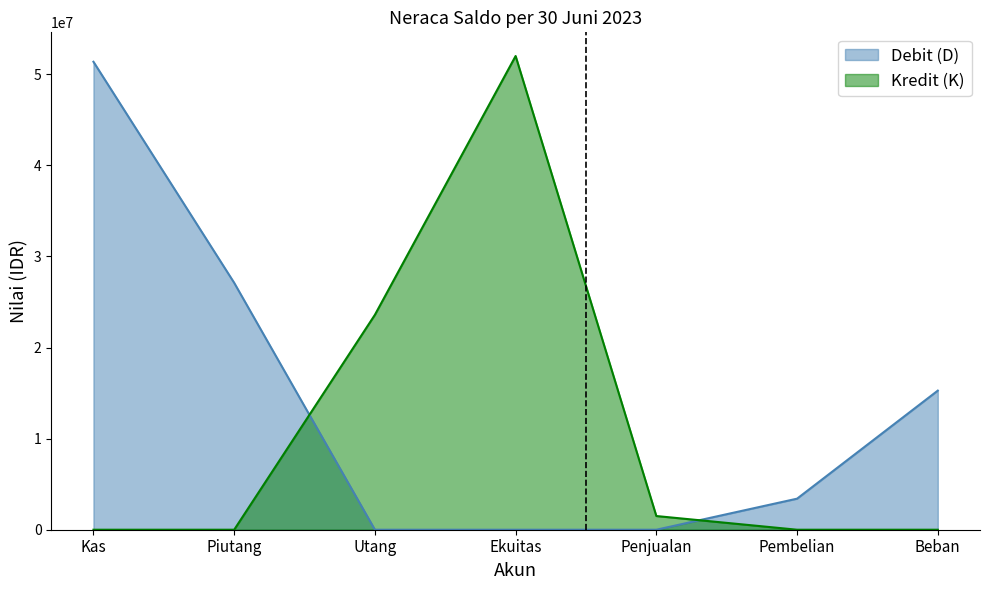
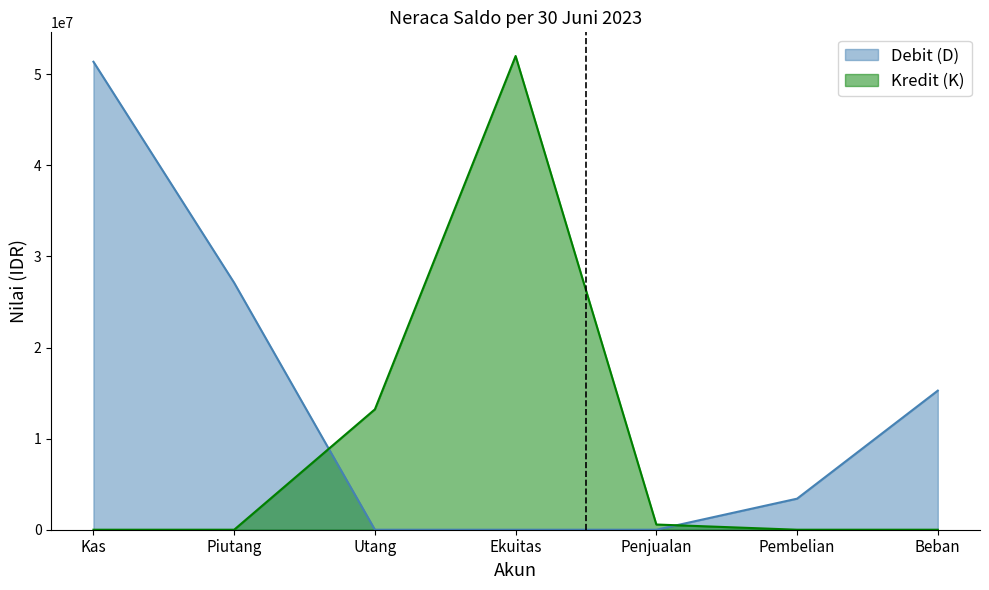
  {
    "Debit (D)": {
      "Kas": 51000000,
      "Piutang": 27000000,
      "Utang": 0,
      "Ekuitas": 0,
      "Penjualan": 0,
      "Pembelian": 3000000,
      "Beban": 15000000
    },
    "Kredit (K)": {
      "Kas": 0,
      "Piutang": 0,
-     "Utang": 24000000,
+     "Utang": 13000000,
      "Ekuitas": 52000000,
-     "Penjualan": 2000000,
+     "Penjualan": 1000000,
      "Pembelian": 0,
      "Beban": 0
    }
  }
